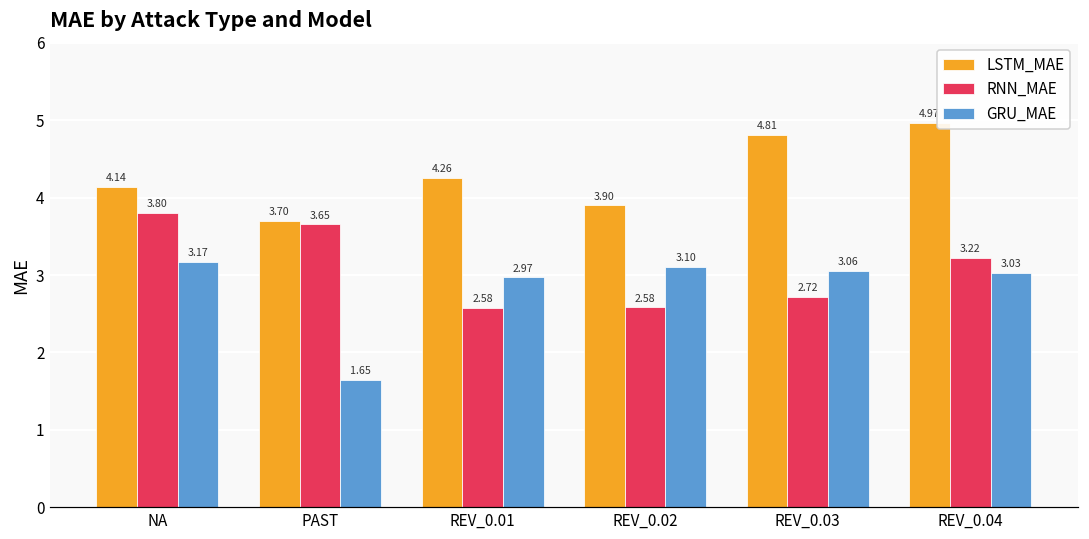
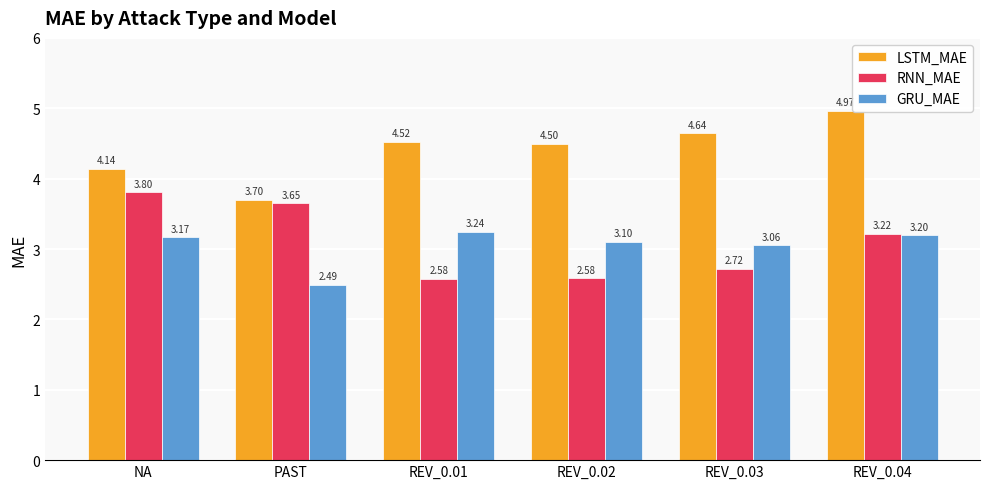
  {
    "LSTM_MAE": {
      "NA": 4.14,
      "PAST": 3.70,
-     "REV_0.01": 4.26,
-     "REV_0.02": 3.90,
-     "REV_0.03": 4.81
+     "REV_0.01": 4.52,
+     "REV_0.02": 4.50,
+     "REV_0.03": 4.64
    },
    "RNN_MAE": {
      "NA": 3.80,
      "PAST": 3.65,
      "REV_0.01": 2.58,
      "REV_0.02": 2.58,
      "REV_0.03": 2.72,
      "REV_0.04": 3.22
    },
    "GRU_MAE": {
      "NA": 3.17,
-     "PAST": 1.65,
-     "REV_0.01": 2.97,
+     "PAST": 2.49,
+     "REV_0.01": 3.24,
      "REV_0.02": 3.10,
      "REV_0.03": 3.06,
-     "REV_0.04": 3.03
+     "REV_0.04": 3.20
    }
  }
